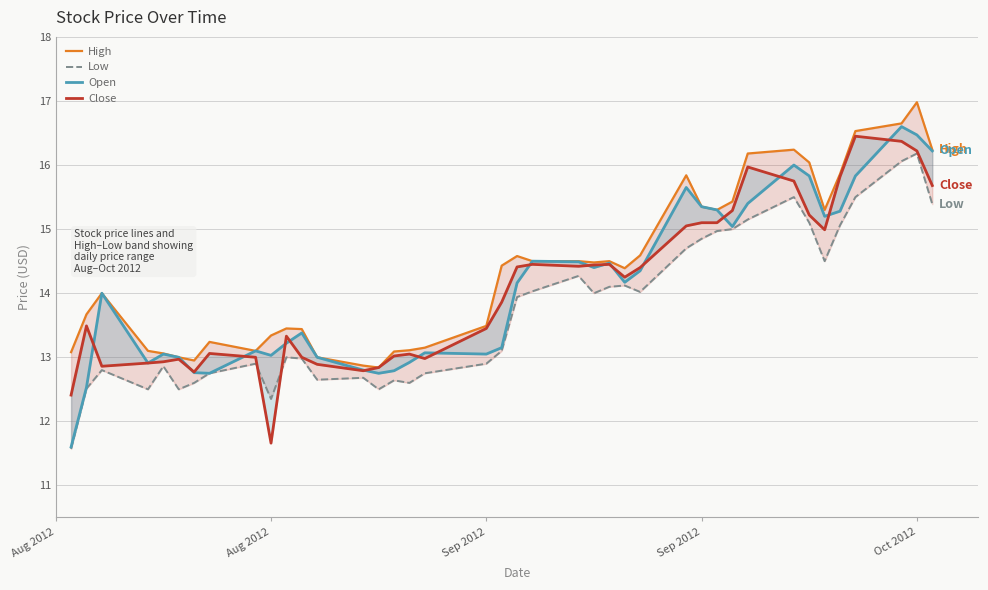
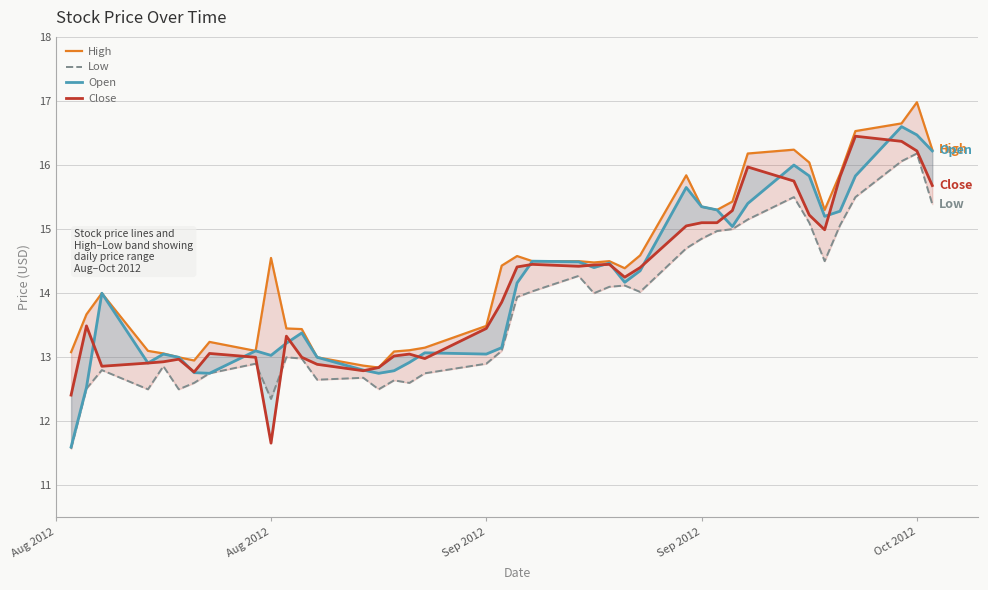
  {
    "High": {
-     "Aug 2012": 13.3,
+     "Aug 2012": 14.6,
      "Oct 2012": 17.0
    },
    "Low": {
      "Aug 2012": 12.4,
      "Oct 2012": 16.2
    },
    "Close": {
      "Aug 2012": 11.7,
      "Oct 2012": 16.2
    }
  }
